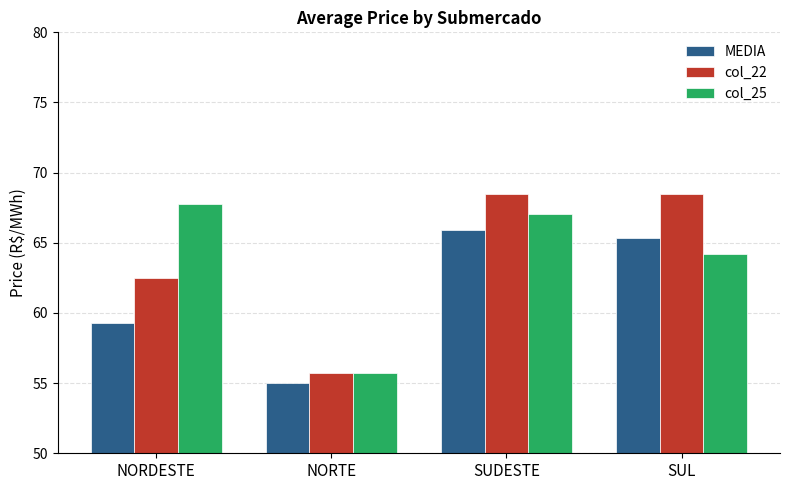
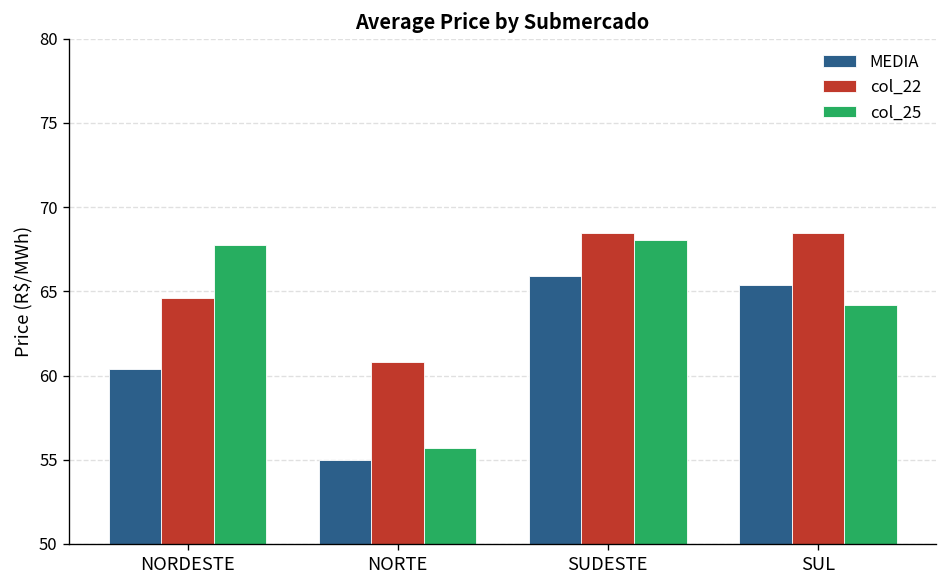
  {
    "MEDIA": {
-     "NORDESTE": 59.3,
+     "NORDESTE": 60.4,
      "NORTE": 55.0,
      "SUDESTE": 65.9,
      "SUL": 65.4
    },
    "col_22": {
-     "NORDESTE": 62.5,
-     "NORTE": 55.7,
+     "NORDESTE": 64.6,
+     "NORTE": 60.8,
      "SUDESTE": 68.5,
      "SUL": 68.5
    },
    "col_25": {
      "NORDESTE": 67.8,
      "NORTE": 55.7,
-     "SUDESTE": 67.1,
+     "SUDESTE": 68.1,
      "SUL": 64.2
    }
  }
